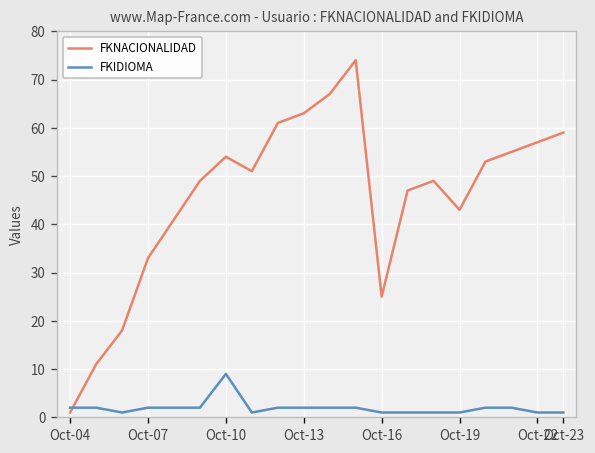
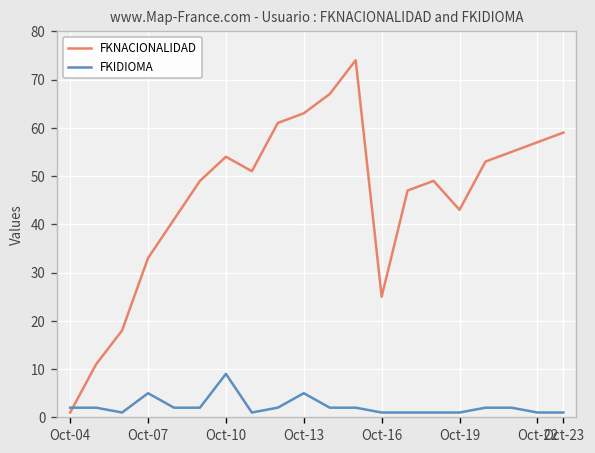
  {
    "FKNACIONALIDAD": {
      "Oct-04": 1,
      "Oct-07": 33,
      "Oct-10": 54,
      "Oct-13": 63,
      "Oct-16": 25,
      "Oct-19": 43
    },
    "FKIDIOMA": {
      "Oct-04": 2,
-     "Oct-07": 2,
+     "Oct-07": 5,
      "Oct-10": 9,
-     "Oct-13": 2,
+     "Oct-13": 5,
      "Oct-16": 1,
      "Oct-19": 1
    }
  }
